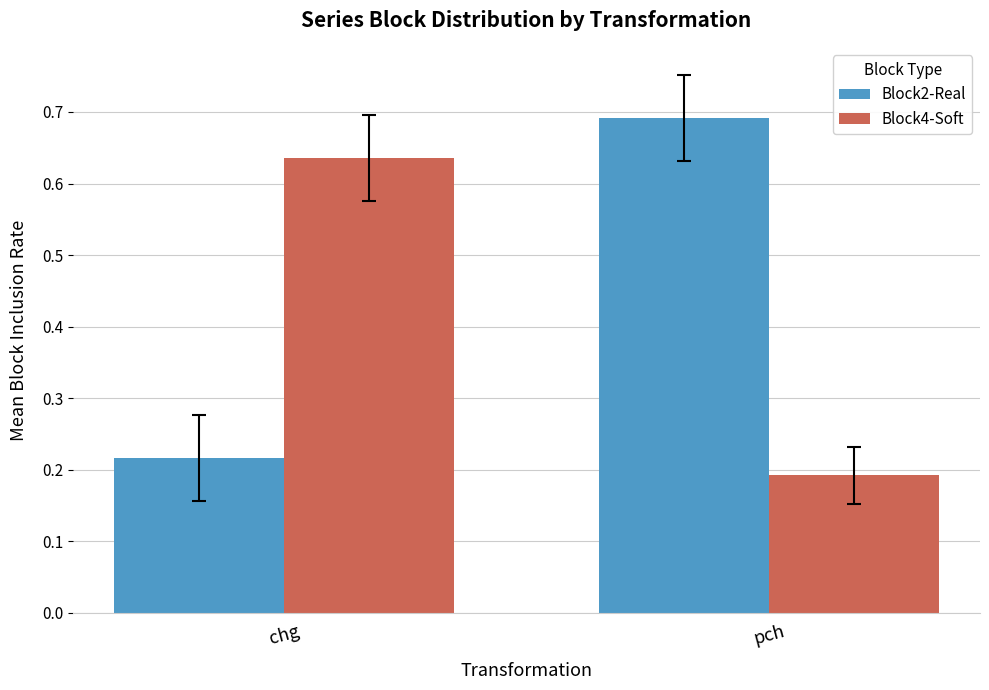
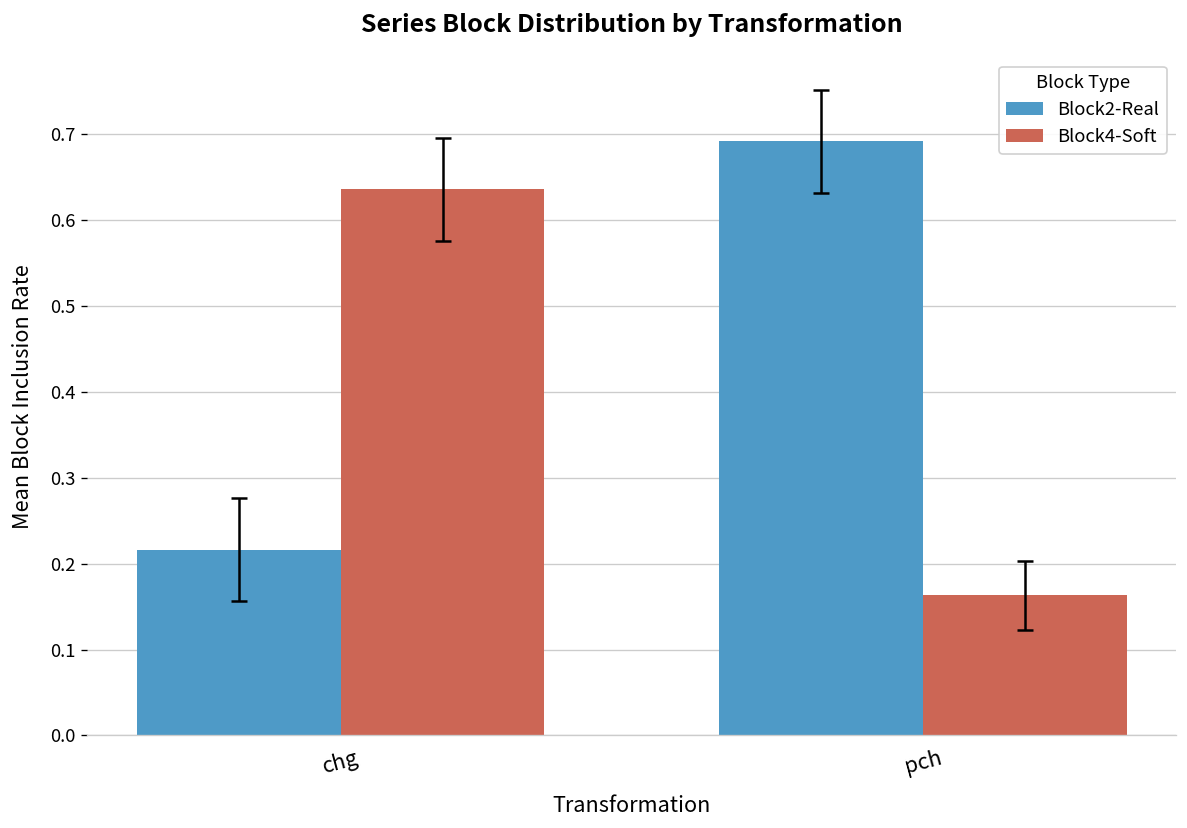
  {
    "Block2-Real": {
      "chg": 0.22,
      "pch": 0.69
    },
    "Block4-Soft": {
      "chg": 0.64,
-     "pch": 0.19
+     "pch": 0.16
    }
  }
